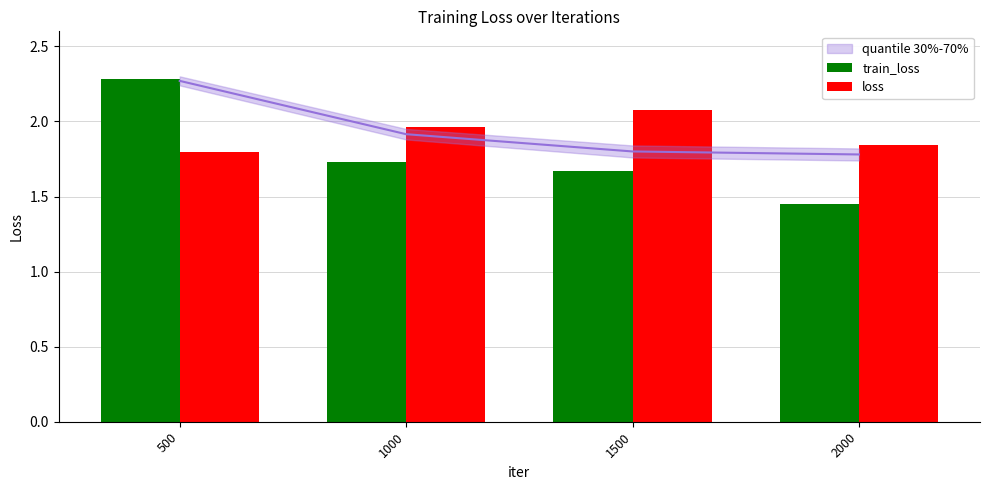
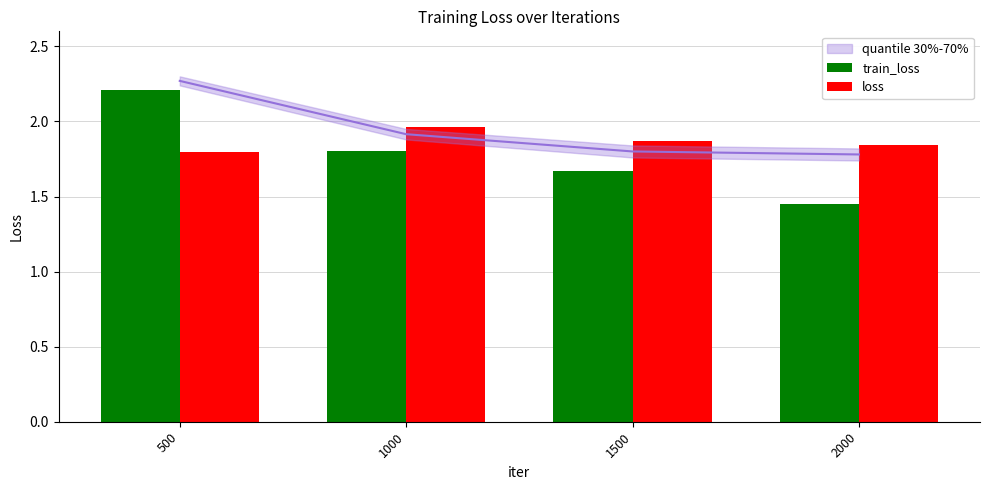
  {
    "train_loss": {
-     "500": 2.28,
-     "1000": 1.73,
+     "500": 2.21,
+     "1000": 1.80,
      "1500": 1.67,
      "2000": 1.45
    },
    "loss": {
      "500": 1.80,
      "1000": 1.97,
-     "1500": 2.08,
+     "1500": 1.87,
      "2000": 1.85
    }
  }
